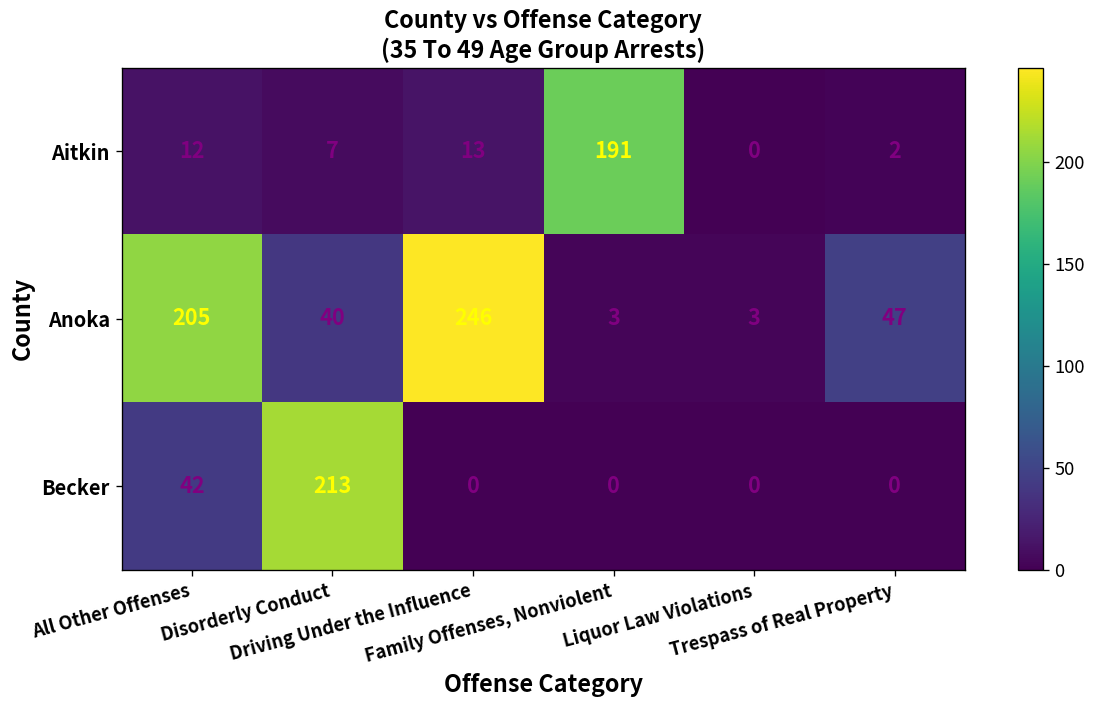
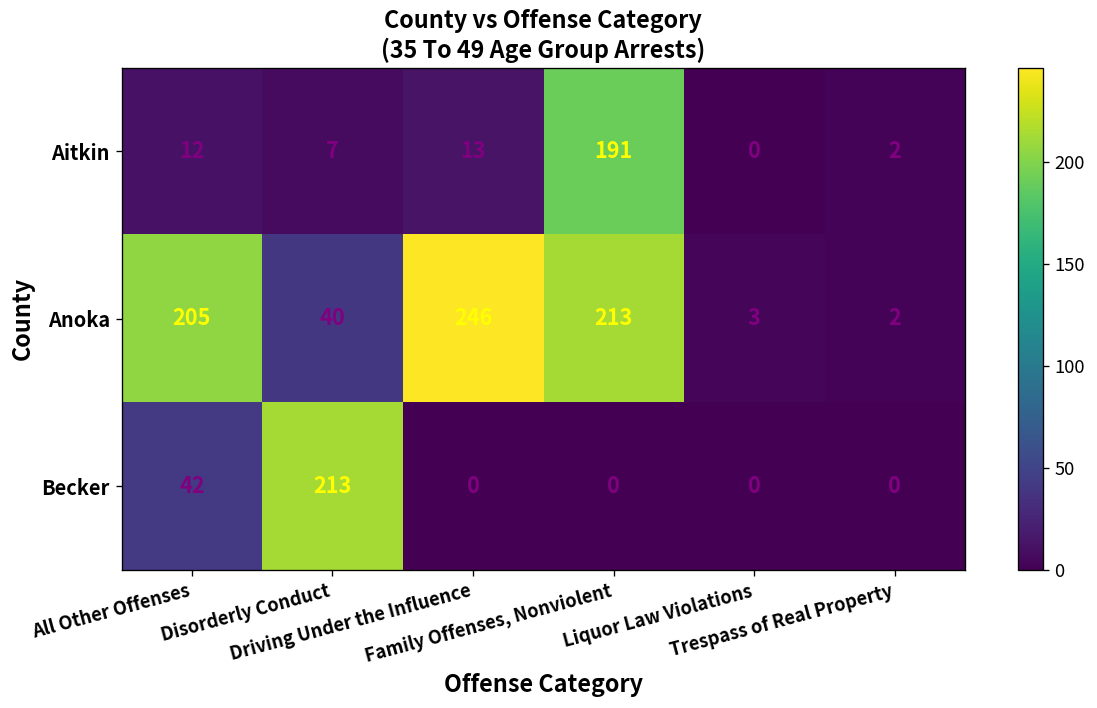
  {
    "Aitkin": {
      "All Other Offenses": 12,
      "Disorderly Conduct": 7,
      "Driving Under the Influence": 13,
      "Family Offenses, Nonviolent": 191,
      "Liquor Law Violations": 0,
      "Trespass of Real Property": 2
    },
    "Anoka": {
      "All Other Offenses": 205,
      "Disorderly Conduct": 40,
-     "Family Offenses, Nonviolent": 3,
+     "Family Offenses, Nonviolent": 213,
      "Liquor Law Violations": 3,
-     "Trespass of Real Property": 47
+     "Trespass of Real Property": 2
    },
    "Becker": {
      "All Other Offenses": 42,
      "Disorderly Conduct": 213,
      "Driving Under the Influence": 0,
      "Family Offenses, Nonviolent": 0,
      "Liquor Law Violations": 0,
      "Trespass of Real Property": 0
    }
  }
